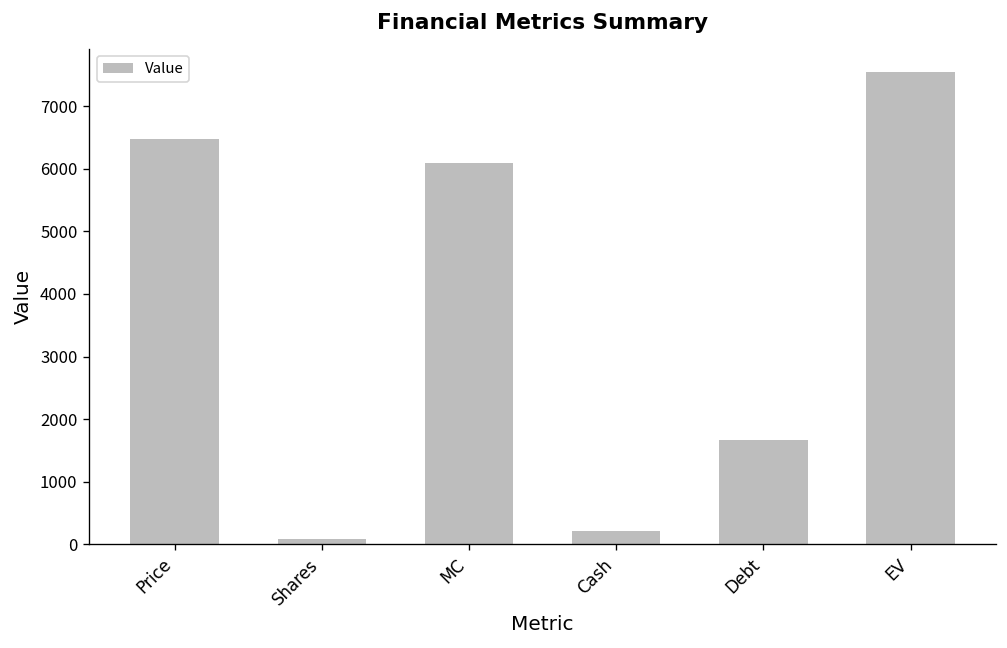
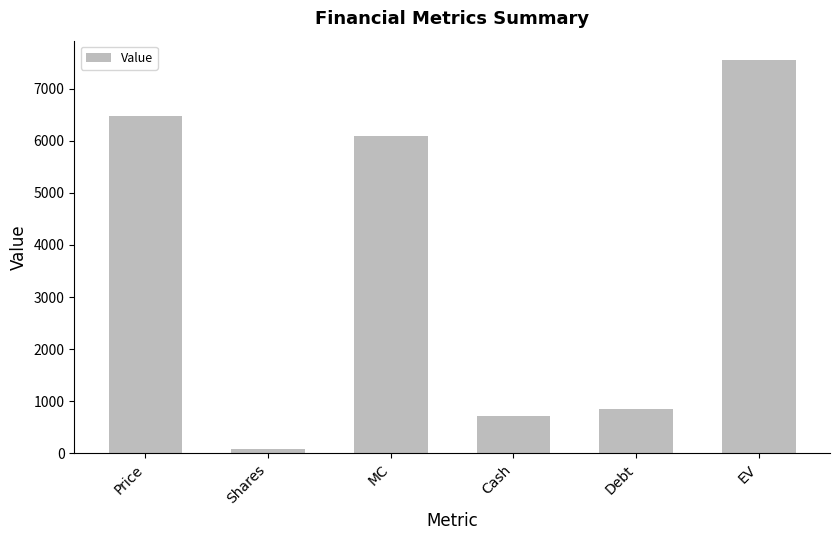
  {
    "Price": 6500,
    "Shares": 100,
    "MC": 6100,
-   "Cash": 200,
-   "Debt": 1700,
+   "Cash": 700,
+   "Debt": 800,
    "EV": 7500
  }
